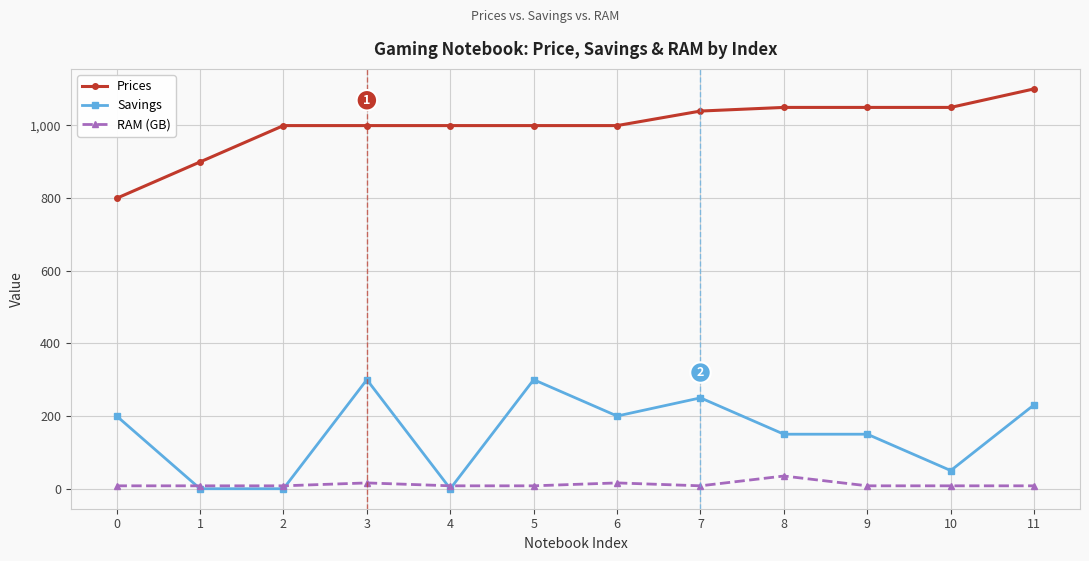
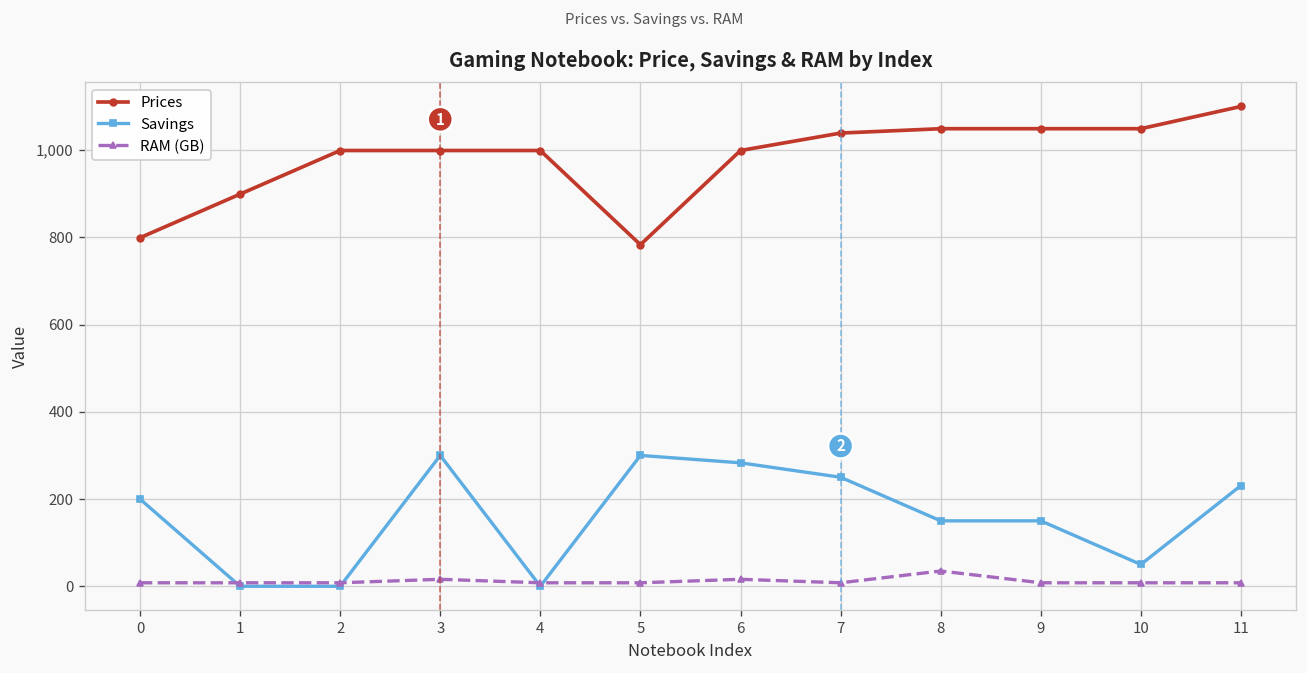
  {
    "Prices": {
      "0": "800",
      "1": "900",
      "2": "1,000",
      "4": "1,000",
-     "5": "1,000",
+     "5": "780",
      "6": "1,000",
      "7": "1,040",
      "8": "1,050",
      "9": "1,050",
      "10": "1,050",
      "11": "1,100"
    },
    "Savings": {
      "0": "200",
      "1": "0",
      "2": "0",
      "3": "300",
      "4": "0",
      "5": "300",
-     "6": "200",
+     "6": "280",
      "8": "150",
      "9": "150",
      "10": "50",
      "11": "230"
    },
    "RAM (GB)": {
      "0": "10",
      "1": "10",
      "2": "10",
      "3": "20",
      "4": "10",
      "5": "10",
      "6": "20",
      "7": "10",
      "8": "40",
      "9": "10",
      "10": "10",
      "11": "10"
    }
  }
